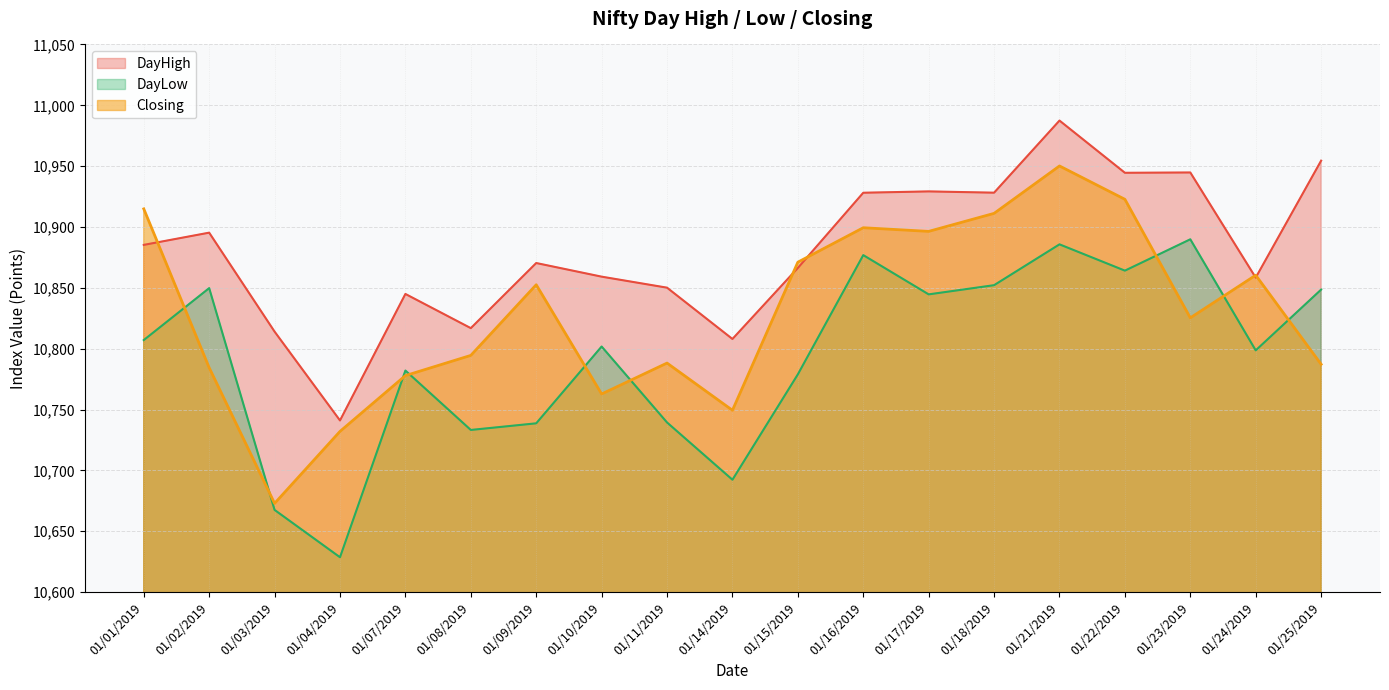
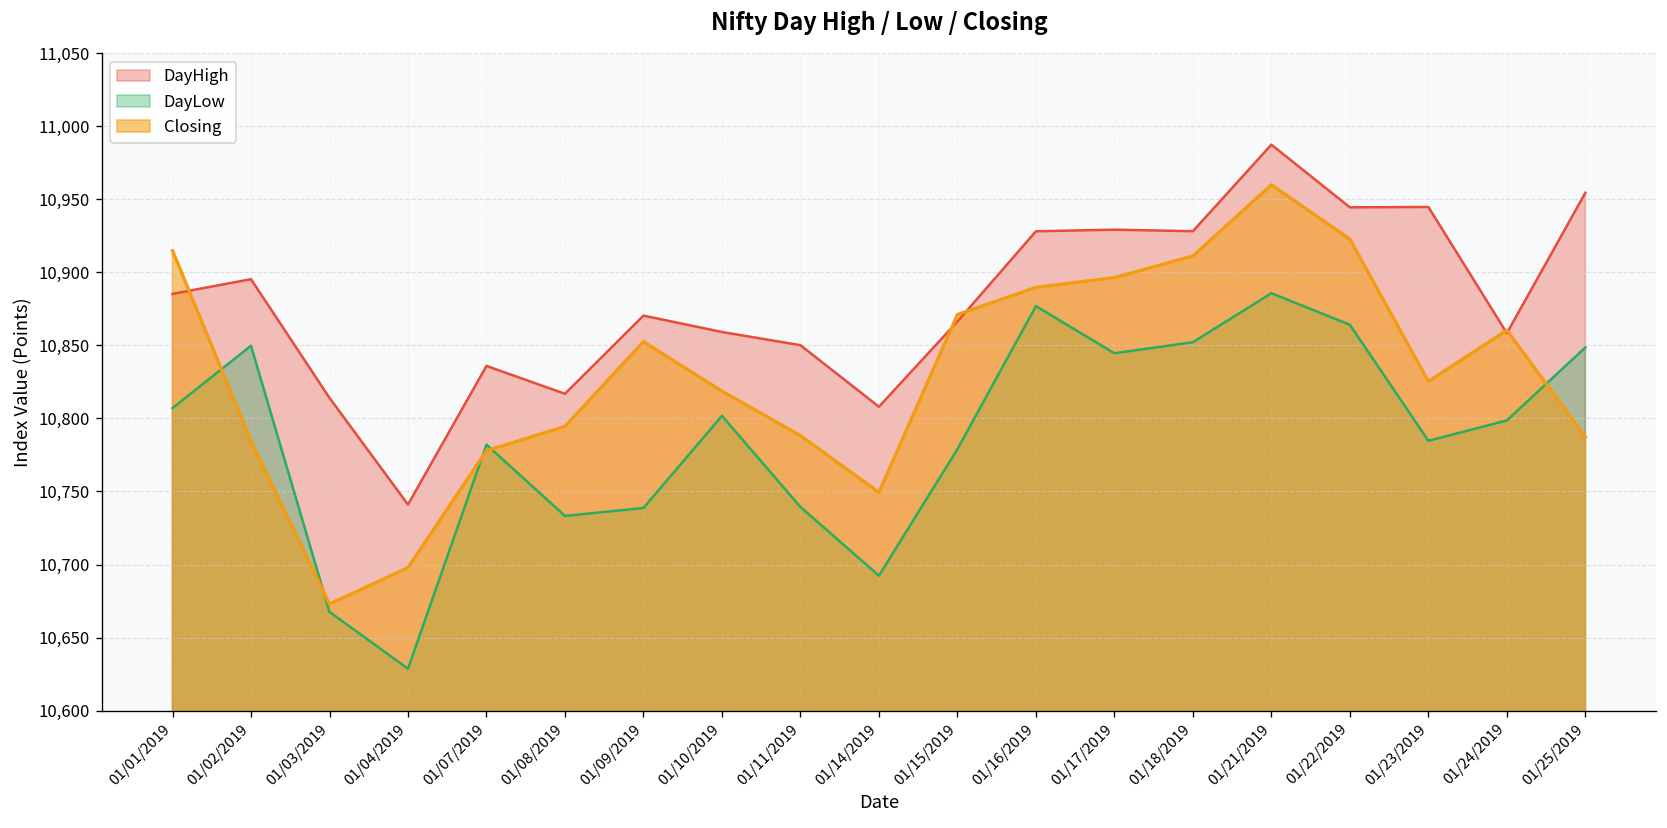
  {
    "DayHigh": {
      "01/01/2019": "10,885",
      "01/02/2019": "10,895",
      "01/03/2019": "10,814",
      "01/04/2019": "10,741",
-     "01/07/2019": "10,845",
+     "01/07/2019": "10,836",
      "01/08/2019": "10,817",
      "01/09/2019": "10,870",
      "01/10/2019": "10,859",
      "01/11/2019": "10,850",
      "01/14/2019": "10,808",
      "01/15/2019": "10,866",
      "01/16/2019": "10,928",
      "01/17/2019": "10,929",
      "01/18/2019": "10,928",
      "01/21/2019": "10,987",
      "01/22/2019": "10,945",
      "01/23/2019": "10,945",
      "01/25/2019": "10,955"
    },
    "DayLow": {
      "01/01/2019": "10,807",
      "01/02/2019": "10,850",
      "01/03/2019": "10,668",
      "01/04/2019": "10,629",
      "01/07/2019": "10,782",
      "01/08/2019": "10,733",
      "01/09/2019": "10,739",
      "01/10/2019": "10,802",
      "01/11/2019": "10,739",
      "01/14/2019": "10,692",
      "01/15/2019": "10,779",
      "01/16/2019": "10,877",
      "01/17/2019": "10,845",
      "01/18/2019": "10,852",
      "01/21/2019": "10,886",
      "01/22/2019": "10,864",
-     "01/23/2019": "10,890",
+     "01/23/2019": "10,785",
      "01/24/2019": "10,799",
      "01/25/2019": "10,849"
    },
    "Closing": {
      "01/01/2019": "10,915",
      "01/02/2019": "10,784",
      "01/03/2019": "10,673",
-     "01/04/2019": "10,732",
+     "01/04/2019": "10,698",
      "01/07/2019": "10,778",
      "01/08/2019": "10,795",
      "01/09/2019": "10,853",
-     "01/10/2019": "10,763",
+     "01/10/2019": "10,819",
      "01/11/2019": "10,788",
      "01/14/2019": "10,749",
      "01/15/2019": "10,871",
-     "01/16/2019": "10,899",
+     "01/16/2019": "10,890",
      "01/17/2019": "10,896",
      "01/18/2019": "10,911",
-     "01/21/2019": "10,950",
+     "01/21/2019": "10,960",
      "01/22/2019": "10,923",
      "01/23/2019": "10,825",
      "01/25/2019": "10,787"
    }
  }
